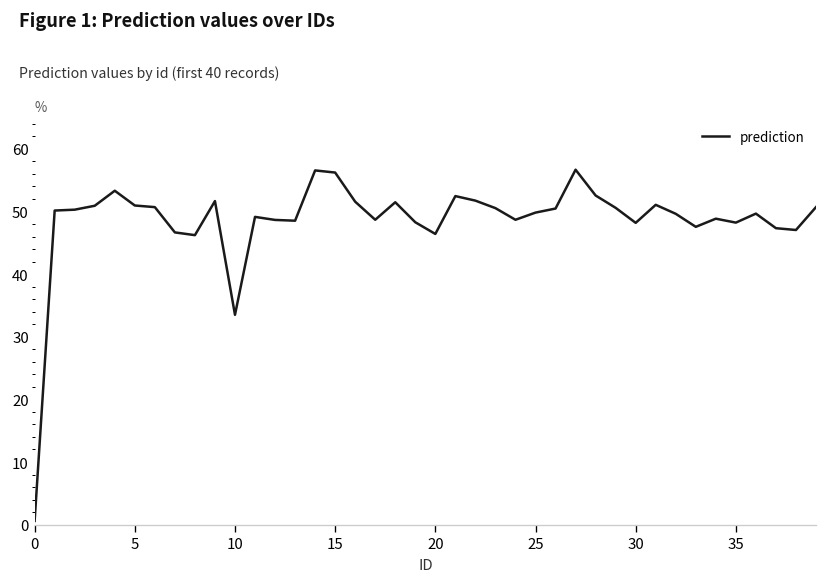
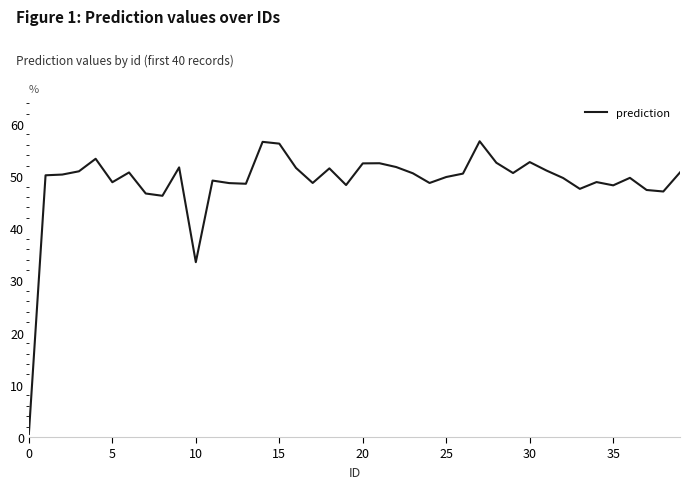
  {
    "0": 1,
-   "5": 51,
+   "5": 49,
    "10": 34,
    "15": 56,
-   "20": 46,
+   "20": 52,
    "25": 50,
-   "30": 48,
+   "30": 53,
    "35": 48
  }
